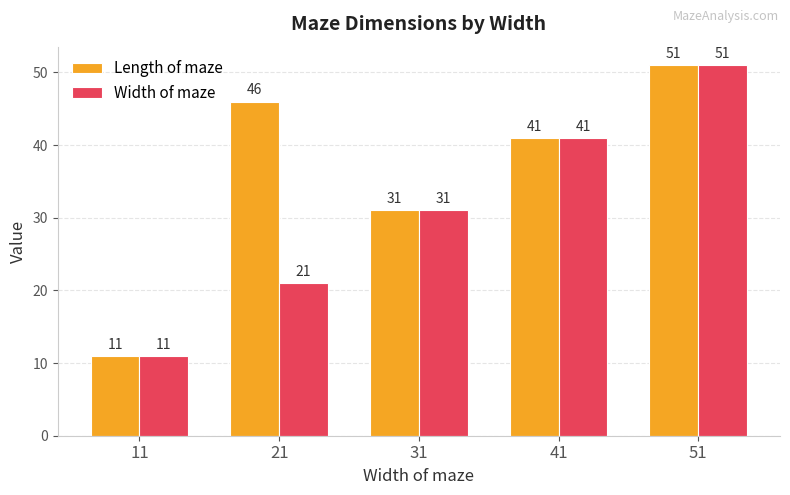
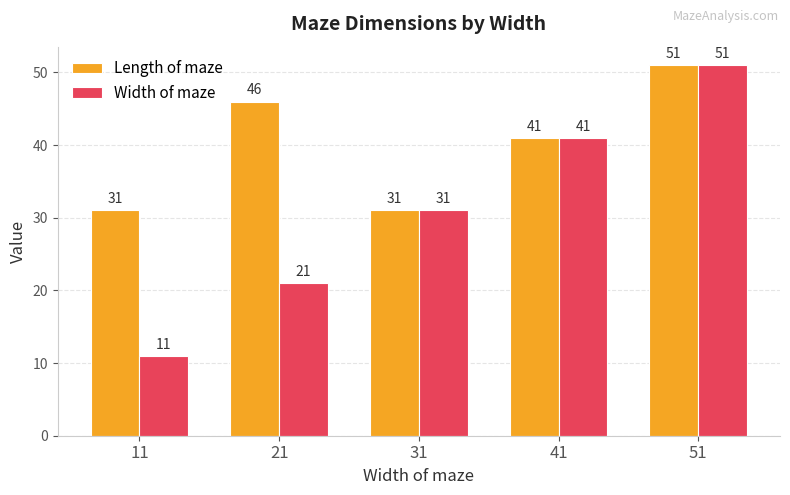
  {
    "Length of maze": {
-     "11": 11,
+     "11": 31,
      "21": 46,
      "31": 31,
      "41": 41,
      "51": 51
    },
    "Width of maze": {
      "11": 11,
      "21": 21,
      "31": 31,
      "41": 41,
      "51": 51
    }
  }
